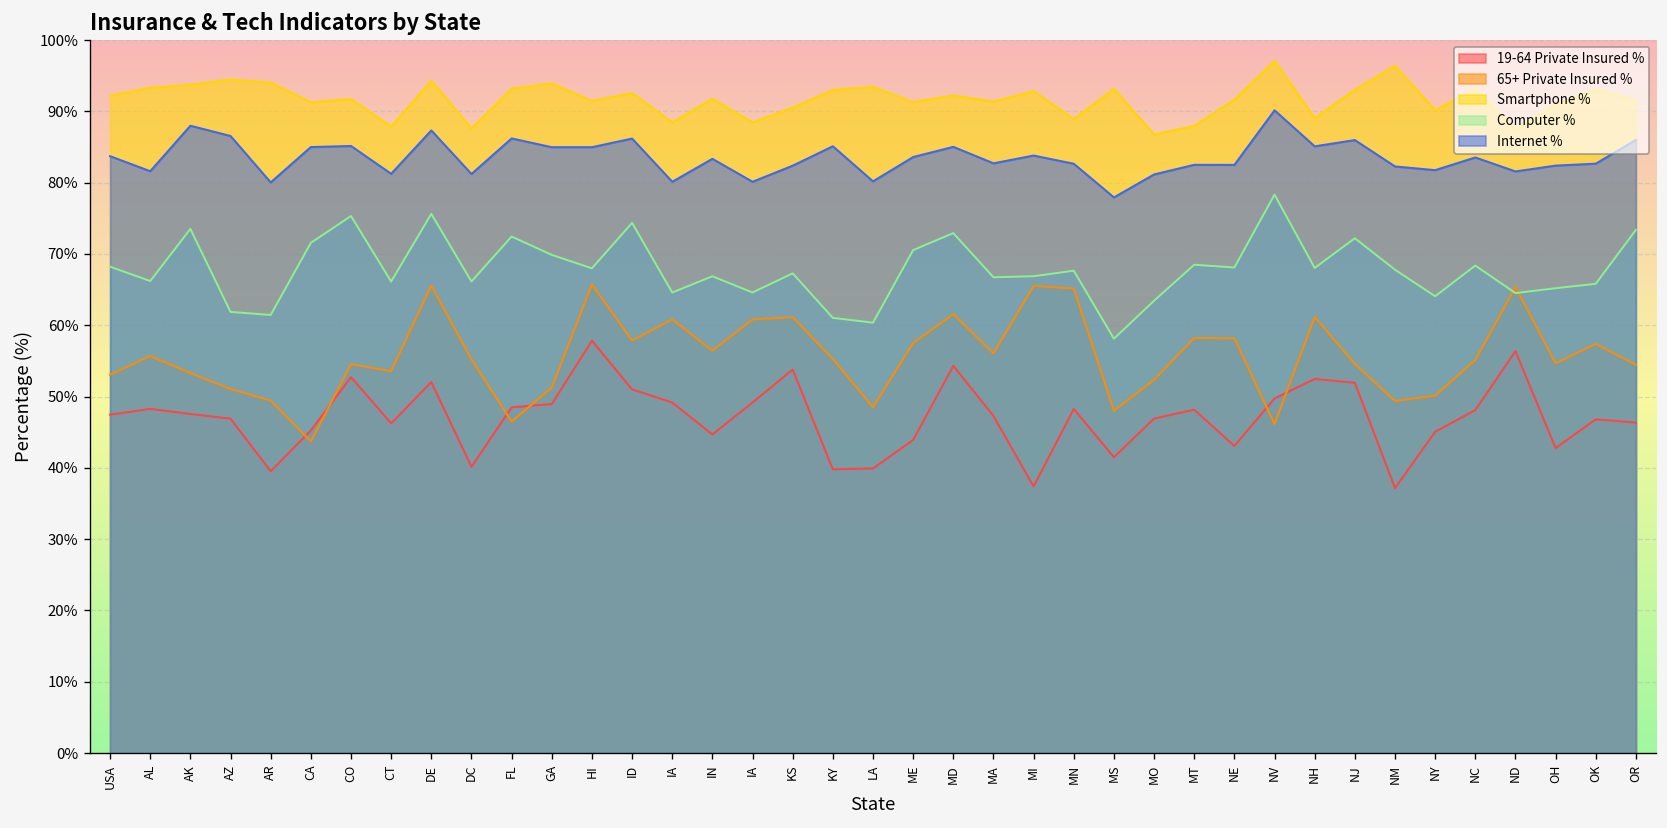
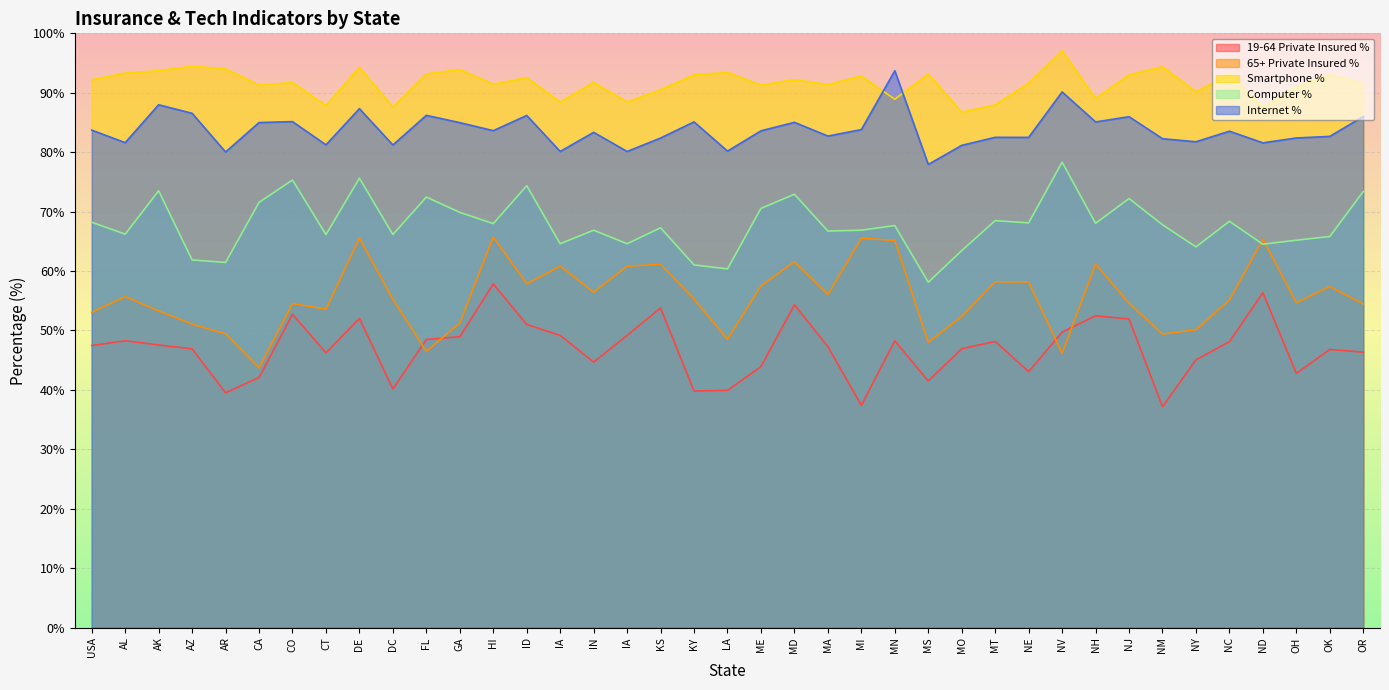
  {
    "19-64 Private Insured %": {
      "USA": "47%",
      "AL": "48%",
      "AK": "48%",
      "AZ": "47%",
      "AR": "40%",
-     "CA": "45%",
+     "CA": "42%",
      "CO": "53%",
      "CT": "46%",
      "DE": "52%",
      "DC": "40%",
      "FL": "48%",
      "GA": "49%",
      "HI": "58%",
      "ID": "51%",
      "IN": "45%",
      "KS": "54%",
      "KY": "40%",
      "LA": "40%",
      "ME": "44%",
      "MD": "54%",
      "MA": "47%",
      "MI": "37%",
      "MN": "48%",
      "MS": "42%",
      "MO": "47%",
      "MT": "48%",
      "NE": "43%",
      "NV": "50%",
      "NH": "52%",
      "NJ": "52%",
      "NM": "37%",
      "NY": "45%",
      "NC": "48%",
      "ND": "56%",
      "OH": "43%",
      "OK": "47%",
      "OR": "46%"
    },
    "65+ Private Insured %": {
      "USA": "53%",
      "AL": "56%",
      "AK": "53%",
      "AZ": "51%",
      "AR": "49%",
      "CA": "44%",
      "CO": "55%",
      "CT": "54%",
      "DE": "66%",
      "DC": "55%",
      "FL": "46%",
      "GA": "51%",
      "HI": "66%",
      "ID": "58%",
      "IN": "56%",
      "KS": "61%",
      "KY": "55%",
      "LA": "49%",
      "ME": "58%",
      "MD": "62%",
      "MA": "56%",
      "MI": "66%",
      "MN": "65%",
      "MS": "48%",
      "MO": "52%",
      "MT": "58%",
      "NE": "58%",
      "NV": "46%",
      "NH": "61%",
      "NJ": "55%",
      "NM": "49%",
      "NY": "50%",
      "NC": "55%",
      "ND": "65%",
      "OH": "55%",
      "OK": "57%",
      "OR": "54%"
    },
    "Smartphone %": {
      "USA": "92%",
      "AL": "93%",
      "AK": "94%",
      "AZ": "94%",
      "AR": "94%",
      "CA": "91%",
      "CO": "92%",
      "CT": "88%",
      "DE": "94%",
      "DC": "88%",
      "FL": "93%",
      "GA": "94%",
      "HI": "91%",
      "ID": "93%",
      "IN": "92%",
      "KS": "91%",
      "KY": "93%",
      "LA": "93%",
      "ME": "91%",
      "MD": "92%",
      "MA": "91%",
      "MI": "93%",
      "MN": "89%",
      "MS": "93%",
      "MO": "87%",
      "MT": "88%",
      "NE": "92%",
      "NV": "97%",
      "NH": "89%",
      "NJ": "93%",
-     "NM": "96%",
+     "NM": "94%",
      "NY": "90%"
    },
    "Computer %": {
      "USA": "68%",
      "AL": "66%",
      "AK": "74%",
      "AZ": "62%",
      "AR": "61%",
      "CA": "72%",
      "CO": "75%",
      "CT": "66%",
      "DE": "76%",
      "DC": "66%",
      "FL": "72%",
      "GA": "70%",
      "HI": "68%",
      "ID": "74%",
      "IN": "67%",
      "KS": "67%",
      "KY": "61%",
      "LA": "60%",
      "ME": "71%",
      "MD": "73%",
      "MA": "67%",
      "MI": "67%",
      "MN": "68%",
      "MS": "58%",
      "MO": "63%",
      "MT": "68%",
      "NE": "68%",
      "NV": "78%",
      "NH": "68%",
      "NJ": "72%",
      "NM": "68%",
      "NY": "64%",
      "NC": "68%",
      "ND": "65%",
      "OH": "65%",
      "OK": "66%",
      "OR": "73%"
    },
    "Internet %": {
      "USA": "84%",
      "AL": "82%",
      "AK": "88%",
      "AZ": "87%",
      "AR": "80%",
      "CA": "85%",
      "CO": "85%",
      "CT": "81%",
      "DE": "87%",
      "DC": "81%",
      "FL": "86%",
      "GA": "85%",
-     "HI": "85%",
+     "HI": "84%",
      "ID": "86%",
      "IN": "83%",
      "KS": "82%",
      "KY": "85%",
      "LA": "80%",
      "ME": "84%",
      "MD": "85%",
      "MA": "83%",
      "MI": "84%",
-     "MN": "83%",
+     "MN": "94%",
      "MS": "78%",
      "MO": "81%",
      "MT": "83%",
      "NE": "82%",
      "NV": "90%",
      "NH": "85%",
      "NJ": "86%",
      "NM": "82%",
      "NY": "82%",
      "NC": "84%",
      "ND": "82%",
      "OH": "82%",
      "OK": "83%"
    }
  }
